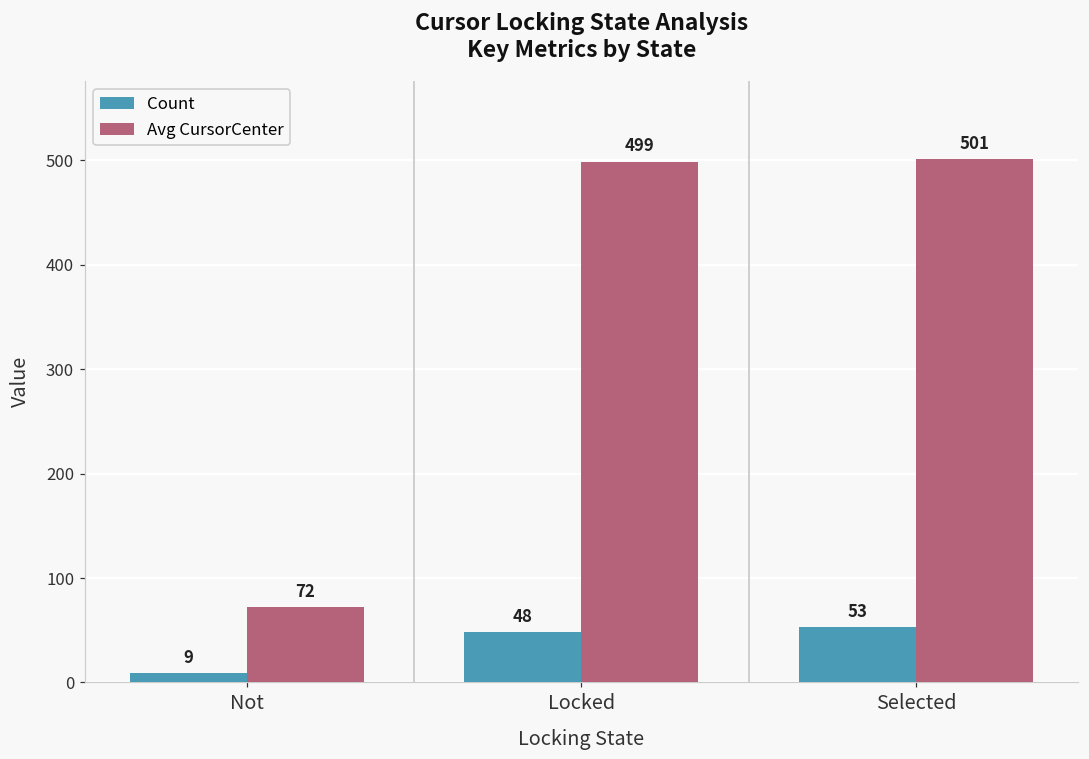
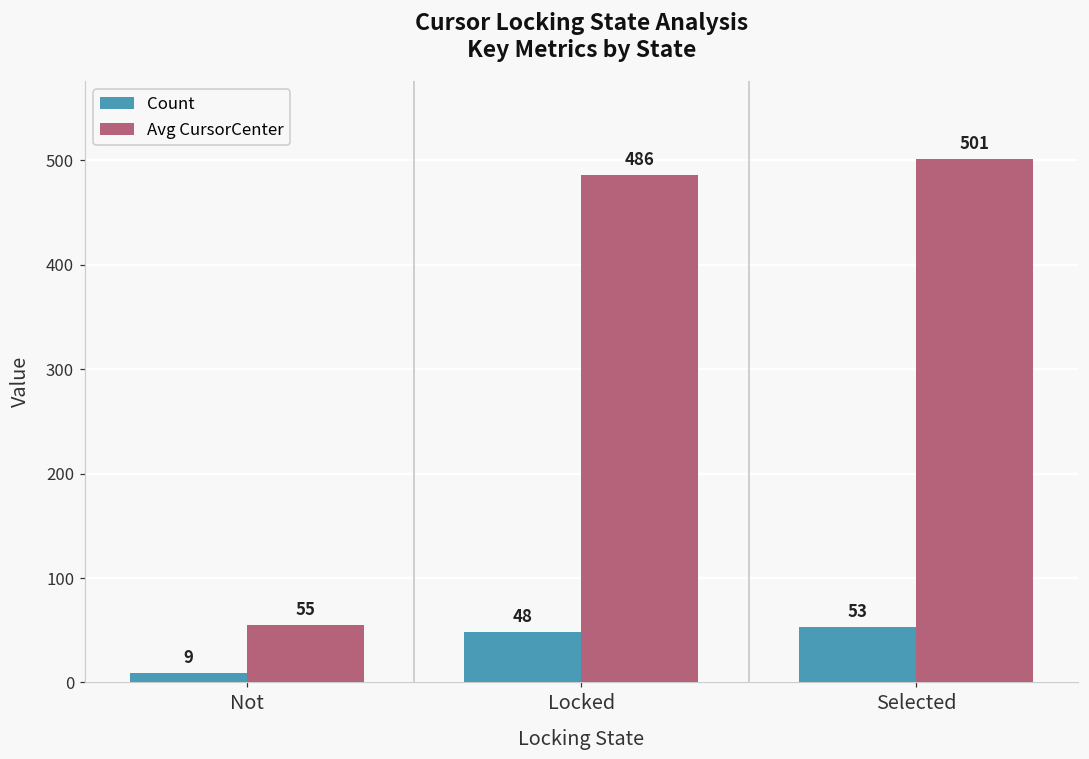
  {
    "Count": {
      "Not": 9,
      "Locked": 48,
      "Selected": 53
    },
    "Avg CursorCenter": {
-     "Not": 72,
-     "Locked": 499,
+     "Not": 55,
+     "Locked": 486,
      "Selected": 501
    }
  }
